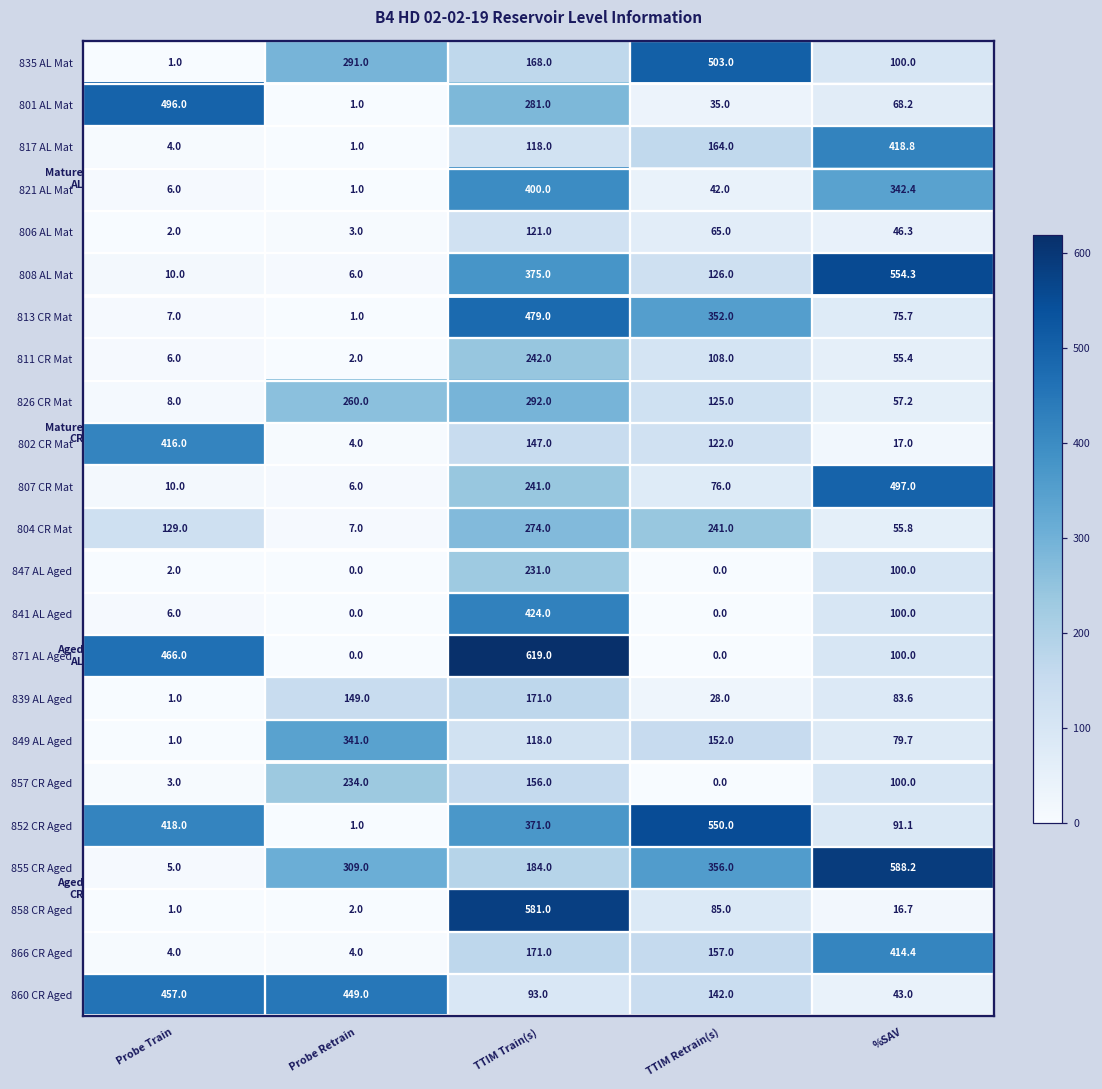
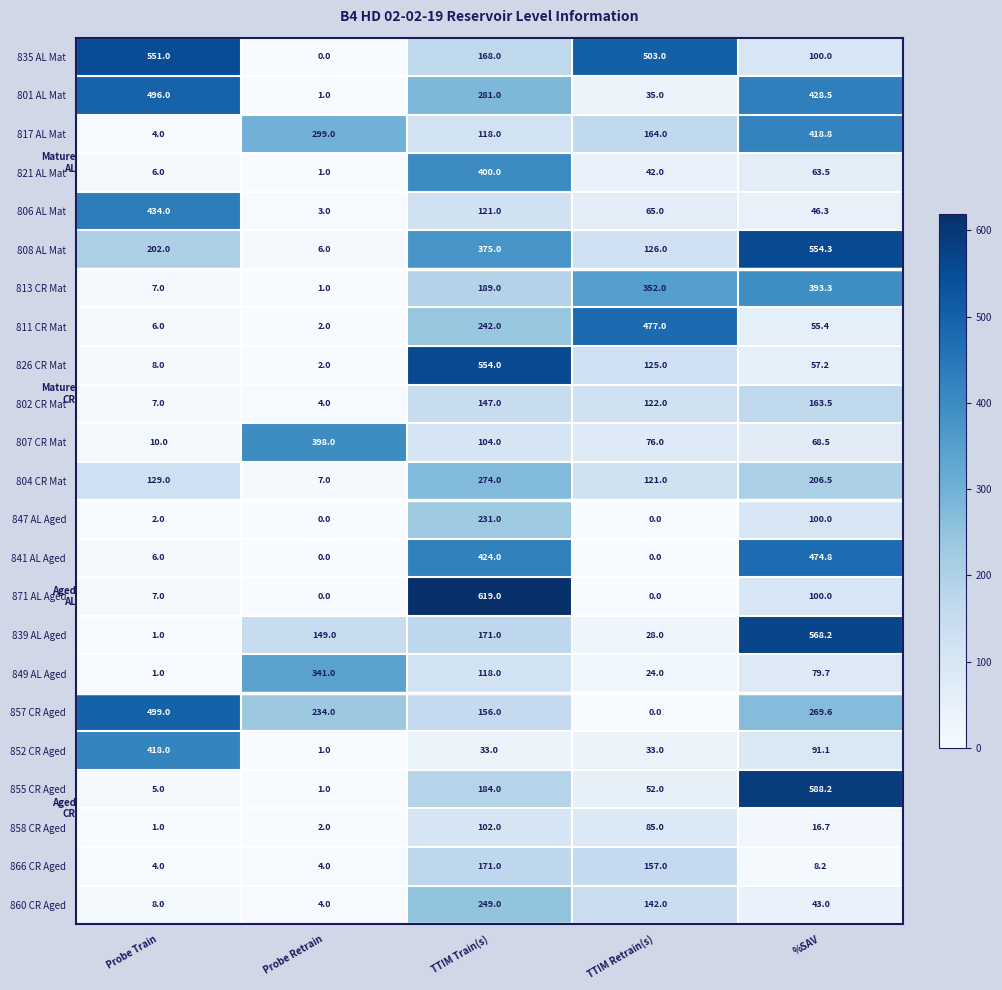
  {
    "835 AL Mat": {
-     "Probe Train": 1.0,
-     "Probe Retrain": 291.0,
+     "Probe Train": 551.0,
+     "Probe Retrain": 0.0,
      "TTIM Train(s)": 168.0,
      "TTIM Retrain(s)": 503.0,
      "%SAV": 100.0
    },
    "801 AL Mat": {
      "Probe Train": 496.0,
      "Probe Retrain": 1.0,
      "TTIM Train(s)": 281.0,
      "TTIM Retrain(s)": 35.0,
-     "%SAV": 68.2
+     "%SAV": 428.5
    },
    "817 AL Mat": {
      "Probe Train": 4.0,
-     "Probe Retrain": 1.0,
+     "Probe Retrain": 299.0,
      "TTIM Train(s)": 118.0,
      "TTIM Retrain(s)": 164.0,
      "%SAV": 418.8
    },
    "821 AL Mat": {
      "Probe Train": 6.0,
      "Probe Retrain": 1.0,
      "TTIM Train(s)": 400.0,
      "TTIM Retrain(s)": 42.0,
-     "%SAV": 342.4
+     "%SAV": 63.5
    },
    "806 AL Mat": {
-     "Probe Train": 2.0,
+     "Probe Train": 434.0,
      "Probe Retrain": 3.0,
      "TTIM Train(s)": 121.0,
      "TTIM Retrain(s)": 65.0,
      "%SAV": 46.3
    },
    "808 AL Mat": {
-     "Probe Train": 10.0,
+     "Probe Train": 202.0,
      "Probe Retrain": 6.0,
      "TTIM Train(s)": 375.0,
      "TTIM Retrain(s)": 126.0,
      "%SAV": 554.3
    },
    "813 CR Mat": {
      "Probe Train": 7.0,
      "Probe Retrain": 1.0,
-     "TTIM Train(s)": 479.0,
+     "TTIM Train(s)": 189.0,
      "TTIM Retrain(s)": 352.0,
-     "%SAV": 75.7
+     "%SAV": 393.3
    },
    "811 CR Mat": {
      "Probe Train": 6.0,
      "Probe Retrain": 2.0,
      "TTIM Train(s)": 242.0,
-     "TTIM Retrain(s)": 108.0,
+     "TTIM Retrain(s)": 477.0,
      "%SAV": 55.4
    },
    "826 CR Mat": {
      "Probe Train": 8.0,
-     "Probe Retrain": 260.0,
-     "TTIM Train(s)": 292.0,
+     "Probe Retrain": 2.0,
+     "TTIM Train(s)": 554.0,
      "TTIM Retrain(s)": 125.0,
      "%SAV": 57.2
    },
    "802 CR Mat": {
-     "Probe Train": 416.0,
+     "Probe Train": 7.0,
      "Probe Retrain": 4.0,
      "TTIM Train(s)": 147.0,
      "TTIM Retrain(s)": 122.0,
-     "%SAV": 17.0
+     "%SAV": 163.5
    },
    "807 CR Mat": {
      "Probe Train": 10.0,
-     "Probe Retrain": 6.0,
-     "TTIM Train(s)": 241.0,
+     "Probe Retrain": 398.0,
+     "TTIM Train(s)": 104.0,
      "TTIM Retrain(s)": 76.0,
-     "%SAV": 497.0
+     "%SAV": 68.5
    },
    "804 CR Mat": {
      "Probe Train": 129.0,
      "Probe Retrain": 7.0,
      "TTIM Train(s)": 274.0,
-     "TTIM Retrain(s)": 241.0,
-     "%SAV": 55.8
+     "TTIM Retrain(s)": 121.0,
+     "%SAV": 206.5
    },
    "847 AL Aged": {
      "Probe Train": 2.0,
      "Probe Retrain": 0.0,
      "TTIM Train(s)": 231.0,
      "TTIM Retrain(s)": 0.0,
      "%SAV": 100.0
    },
    "841 AL Aged": {
      "Probe Train": 6.0,
      "Probe Retrain": 0.0,
      "TTIM Train(s)": 424.0,
      "TTIM Retrain(s)": 0.0,
-     "%SAV": 100.0
+     "%SAV": 474.8
    },
    "871 AL Aged": {
-     "Probe Train": 466.0,
+     "Probe Train": 7.0,
      "Probe Retrain": 0.0,
      "TTIM Train(s)": 619.0,
      "TTIM Retrain(s)": 0.0,
      "%SAV": 100.0
    },
    "839 AL Aged": {
      "Probe Train": 1.0,
      "Probe Retrain": 149.0,
      "TTIM Train(s)": 171.0,
      "TTIM Retrain(s)": 28.0,
-     "%SAV": 83.6
+     "%SAV": 568.2
    },
    "849 AL Aged": {
      "Probe Train": 1.0,
      "Probe Retrain": 341.0,
      "TTIM Train(s)": 118.0,
-     "TTIM Retrain(s)": 152.0,
+     "TTIM Retrain(s)": 24.0,
      "%SAV": 79.7
    },
    "857 CR Aged": {
-     "Probe Train": 3.0,
+     "Probe Train": 499.0,
      "Probe Retrain": 234.0,
      "TTIM Train(s)": 156.0,
      "TTIM Retrain(s)": 0.0,
-     "%SAV": 100.0
+     "%SAV": 269.6
    },
    "852 CR Aged": {
      "Probe Train": 418.0,
      "Probe Retrain": 1.0,
-     "TTIM Train(s)": 371.0,
-     "TTIM Retrain(s)": 550.0,
+     "TTIM Train(s)": 33.0,
+     "TTIM Retrain(s)": 33.0,
      "%SAV": 91.1
    },
    "855 CR Aged": {
      "Probe Train": 5.0,
-     "Probe Retrain": 309.0,
+     "Probe Retrain": 1.0,
      "TTIM Train(s)": 184.0,
-     "TTIM Retrain(s)": 356.0,
+     "TTIM Retrain(s)": 52.0,
      "%SAV": 588.2
    },
    "858 CR Aged": {
      "Probe Train": 1.0,
      "Probe Retrain": 2.0,
-     "TTIM Train(s)": 581.0,
+     "TTIM Train(s)": 102.0,
      "TTIM Retrain(s)": 85.0,
      "%SAV": 16.7
    },
    "866 CR Aged": {
      "Probe Train": 4.0,
      "Probe Retrain": 4.0,
      "TTIM Train(s)": 171.0,
      "TTIM Retrain(s)": 157.0,
-     "%SAV": 414.4
+     "%SAV": 8.2
    },
    "860 CR Aged": {
-     "Probe Train": 457.0,
-     "Probe Retrain": 449.0,
-     "TTIM Train(s)": 93.0,
+     "Probe Train": 8.0,
+     "Probe Retrain": 4.0,
+     "TTIM Train(s)": 249.0,
      "TTIM Retrain(s)": 142.0,
      "%SAV": 43.0
    }
  }
